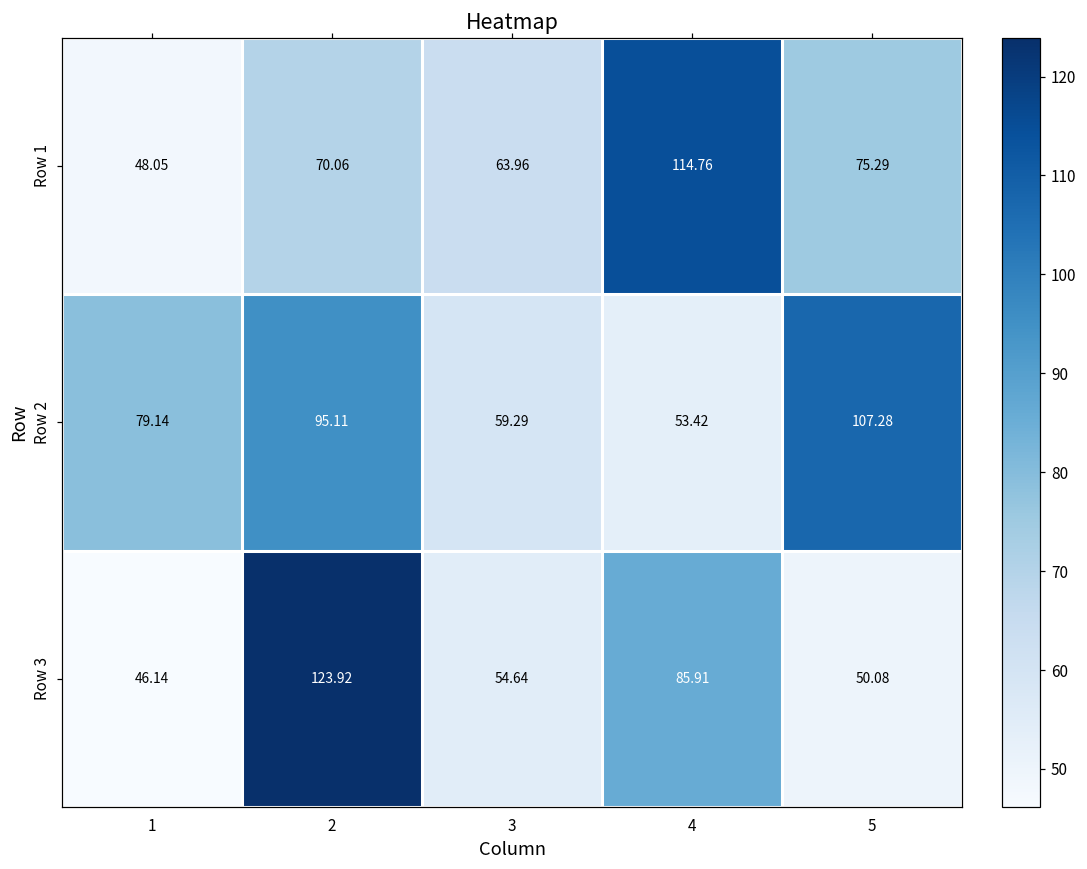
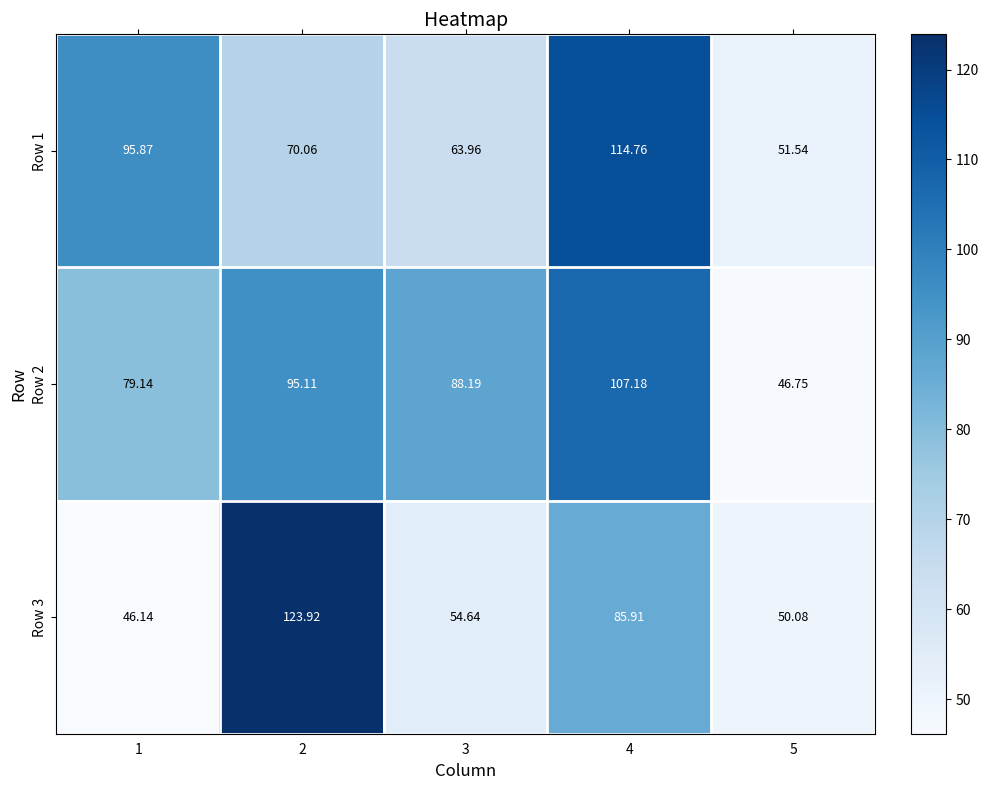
  {
    "Row 1": {
-     "1": 48.05,
+     "1": 95.87,
      "2": 70.06,
      "3": 63.96,
      "4": 114.76,
-     "5": 75.29
+     "5": 51.54
    },
    "Row 2": {
      "1": 79.14,
      "2": 95.11,
-     "3": 59.29,
-     "4": 53.42,
-     "5": 107.28
+     "3": 88.19,
+     "4": 107.18,
+     "5": 46.75
    },
    "Row 3": {
      "1": 46.14,
      "2": 123.92,
      "3": 54.64,
      "4": 85.91,
      "5": 50.08
    }
  }
